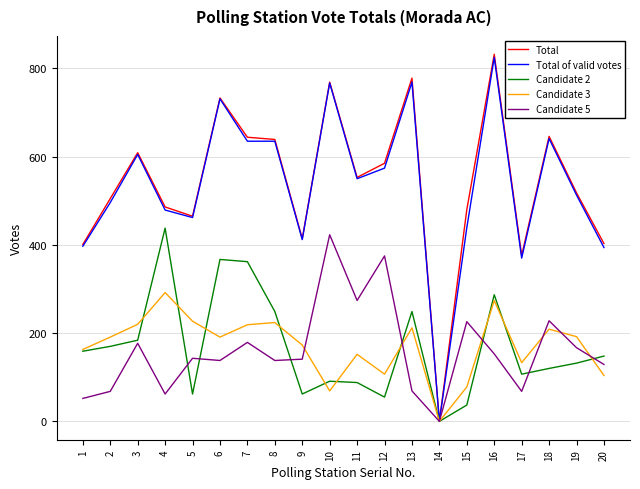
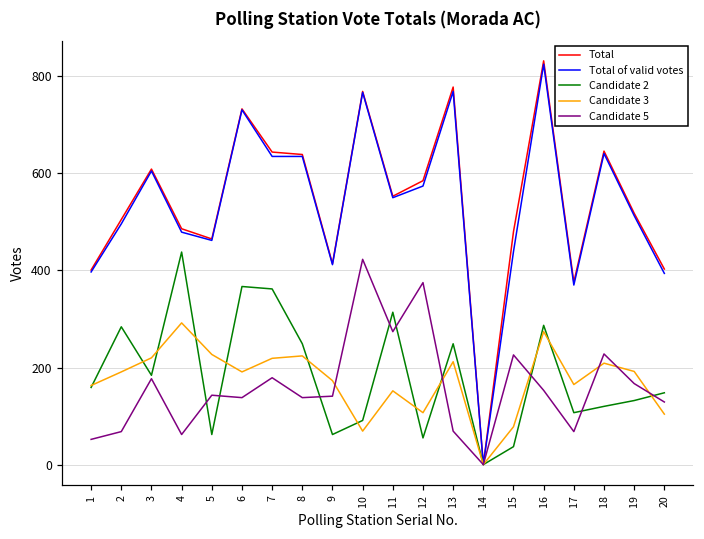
  {
    "Total": {
      "2": 510,
      "4": 490,
      "7": 640,
      "12": 590,
      "13": 780,
      "15": 480,
      "16": 830,
      "17": 380,
      "20": 400
    },
    "Total of valid votes": {
      "2": 500,
      "4": 480,
      "7": 640,
      "12": 570,
      "13": 770,
      "15": 440,
      "16": 830,
      "17": 370,
      "20": 390
    },
    "Candidate 2": {
-     "2": 170,
+     "2": 280,
      "3": 180,
      "4": 440,
      "5": 60,
      "6": 370,
      "7": 360,
      "8": 250,
      "9": 60,
      "10": 90,
-     "11": 90,
+     "11": 310,
      "12": 60,
      "13": 250,
      "15": 40,
      "16": 290,
      "17": 110,
      "18": 120,
      "19": 130,
      "20": 150
    },
    "Candidate 3": {
      "2": 190,
      "3": 220,
      "4": 290,
      "5": 230,
      "6": 190,
      "7": 220,
      "8": 220,
      "9": 170,
      "10": 70,
      "11": 150,
      "12": 110,
      "13": 210,
      "15": 80,
      "16": 270,
-     "17": 130,
+     "17": 170,
      "18": 210,
      "19": 190,
      "20": 100
    },
    "Candidate 5": {
      "1": 50,
      "2": 70,
      "3": 180,
      "4": 60,
      "5": 140,
      "6": 140,
      "7": 180,
      "8": 140,
      "9": 140,
      "10": 420,
      "11": 270,
      "12": 380,
      "13": 70,
      "15": 230,
      "16": 150,
      "17": 70,
      "18": 230,
      "19": 170,
      "20": 130
    }
  }
